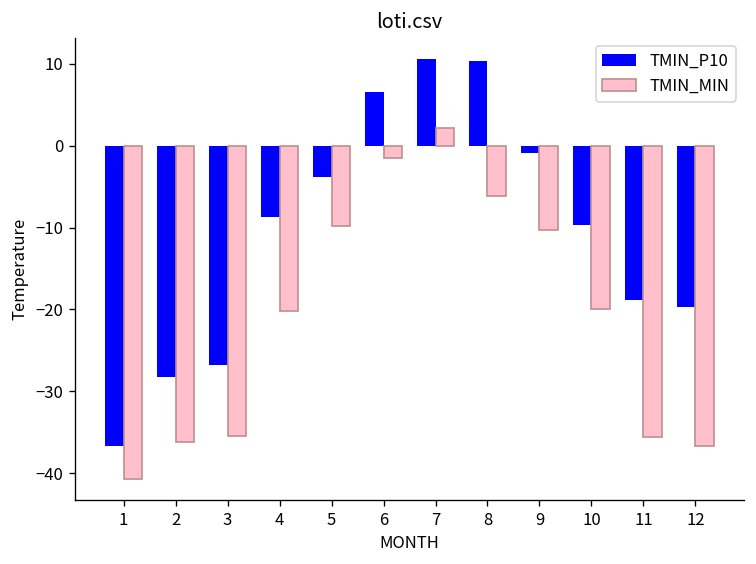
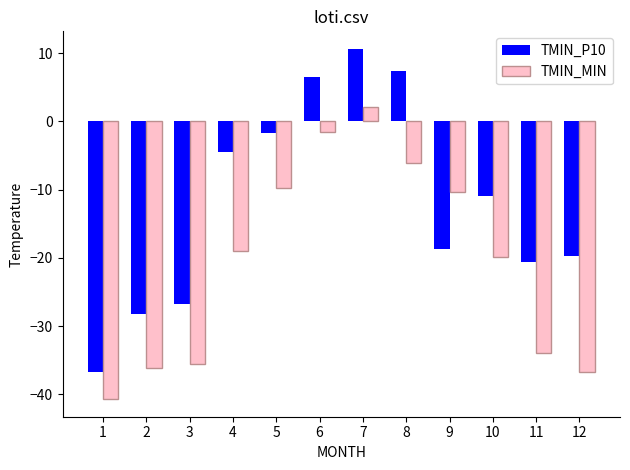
  {
    "TMIN_P10": {
      "1": -37,
      "2": -28,
      "3": -27,
-     "4": -9,
-     "5": -4,
+     "4": -4,
+     "5": -2,
      "6": 7,
      "7": 11,
-     "8": 10,
-     "9": -1,
-     "10": -10,
-     "11": -19,
+     "8": 7,
+     "9": -19,
+     "10": -11,
+     "11": -21,
      "12": -20
    },
    "TMIN_MIN": {
      "1": -41,
      "2": -36,
      "3": -36,
-     "4": -20,
+     "4": -19,
      "5": -10,
      "6": -2,
      "7": 2,
      "8": -6,
      "9": -10,
      "10": -20,
-     "11": -36,
+     "11": -34,
      "12": -37
    }
  }
